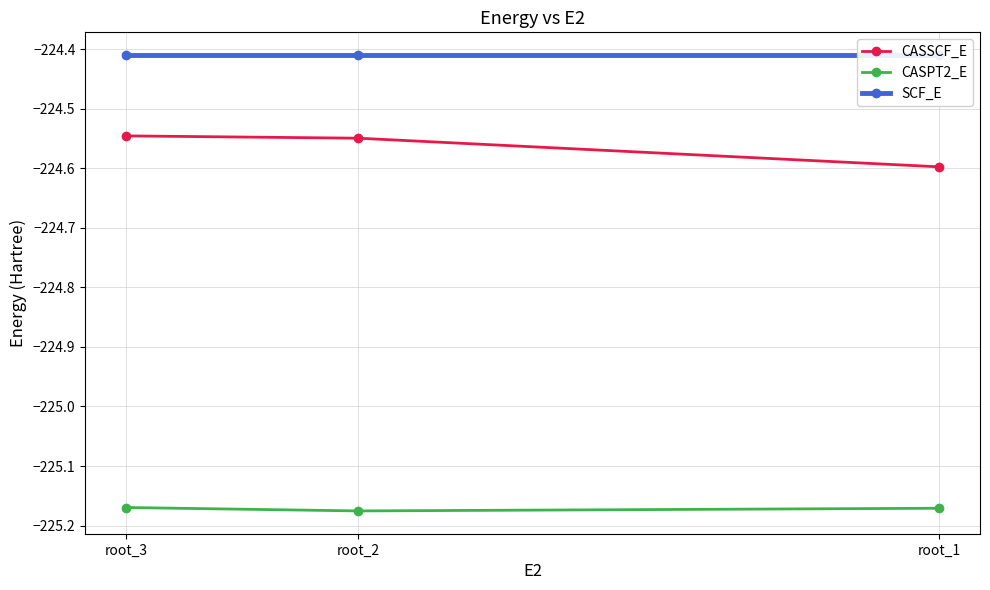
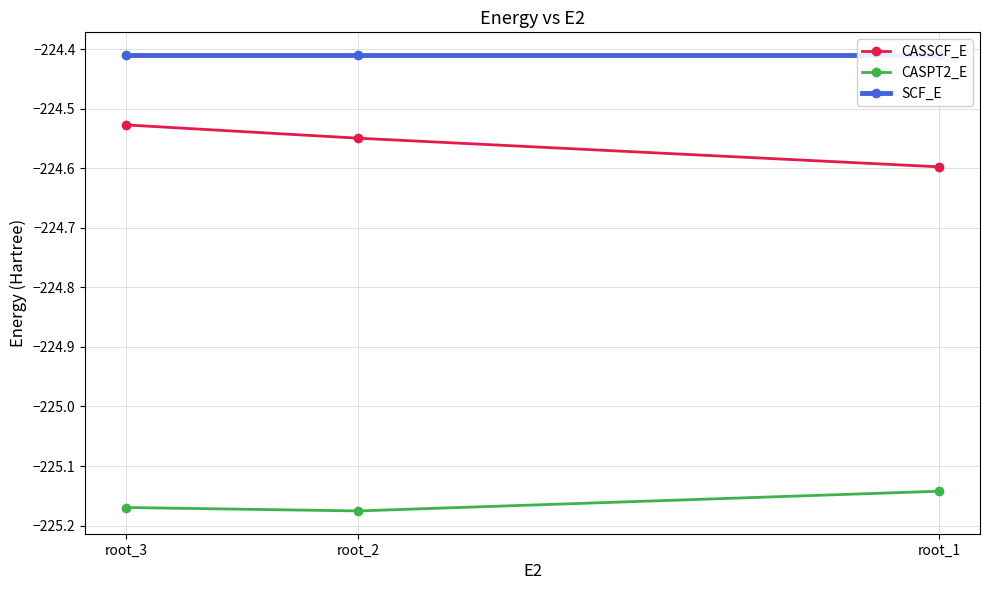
  {
    "CASSCF_E": {
-     "root_3": -224.55,
+     "root_3": -224.53,
      "root_2": -224.55,
      "root_1": -224.60
    },
    "CASPT2_E": {
      "root_3": -225.17,
      "root_2": -225.18,
-     "root_1": -225.17
+     "root_1": -225.14
    },
    "SCF_E": {
      "root_3": -224.41,
      "root_2": -224.41
    }
  }
